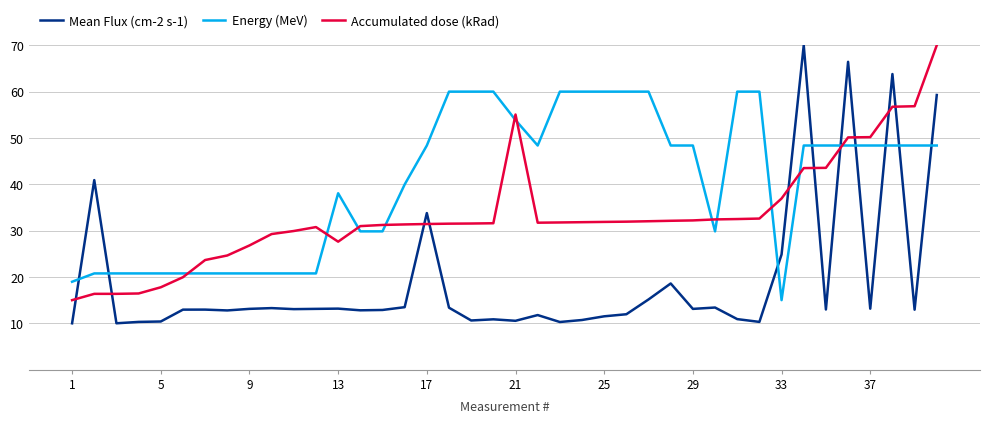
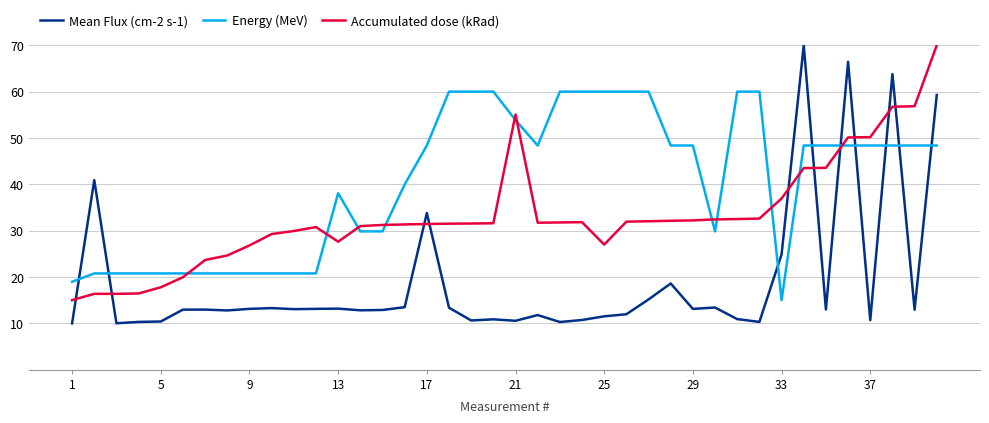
  {
    "Mean Flux (cm-2 s-1)": {
      "1": 10,
      "5": 10,
      "9": 13,
      "13": 13,
      "17": 34,
      "21": 11,
      "25": 12,
      "29": 13,
      "33": 25,
-     "37": 13
+     "37": 11
    },
    "Energy (MeV)": {
      "1": 19,
      "5": 21,
      "9": 21,
      "13": 38,
      "17": 48,
      "21": 54,
      "25": 60,
      "29": 48,
      "33": 15,
      "37": 48
    },
    "Accumulated dose (kRad)": {
      "1": 15,
      "5": 18,
      "9": 27,
      "13": 28,
      "17": 31,
      "21": 55,
-     "25": 32,
+     "25": 27,
      "29": 32,
      "33": 37,
      "37": 50
    }
  }
